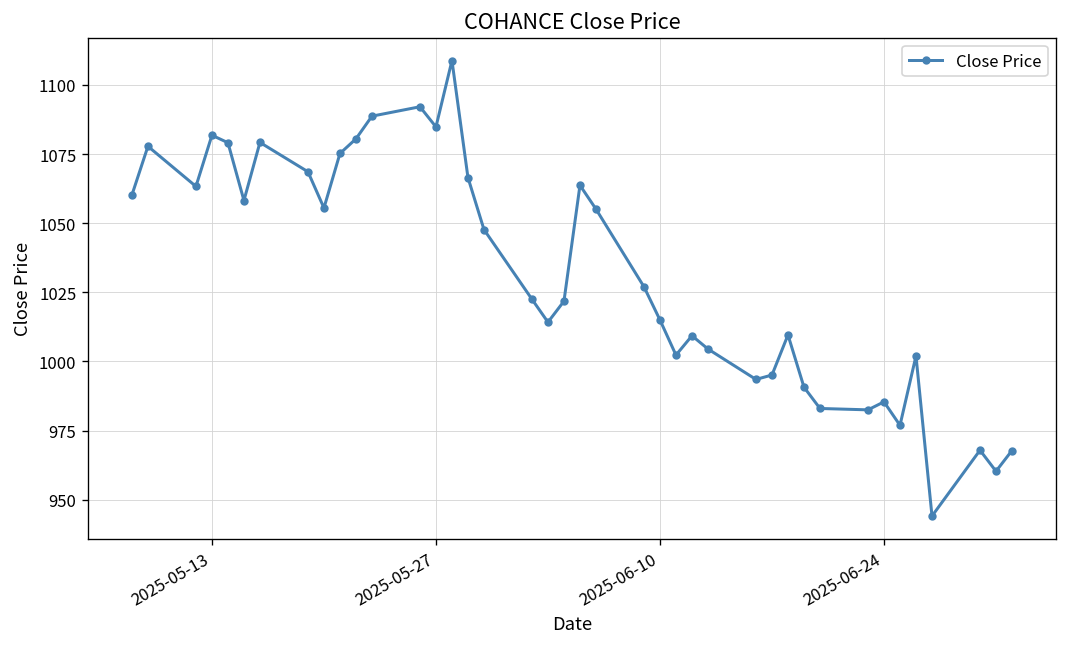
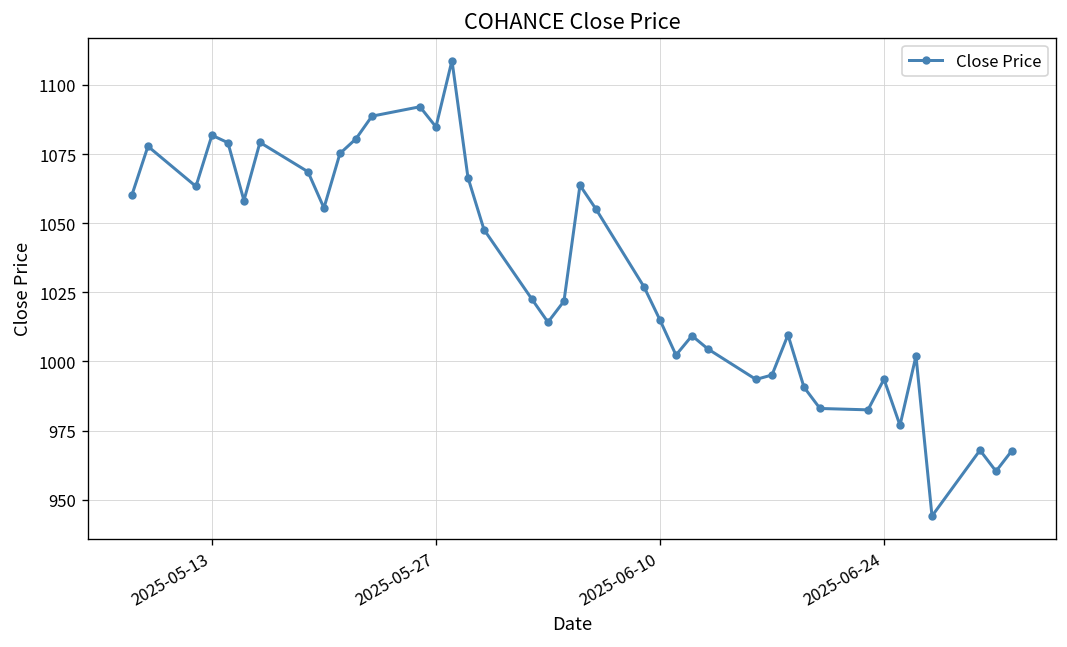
  {
    "2025-05-13": 1082,
    "2025-05-27": 1085,
    "2025-06-10": 1015,
-   "2025-06-24": 985
+   "2025-06-24": 994
  }
